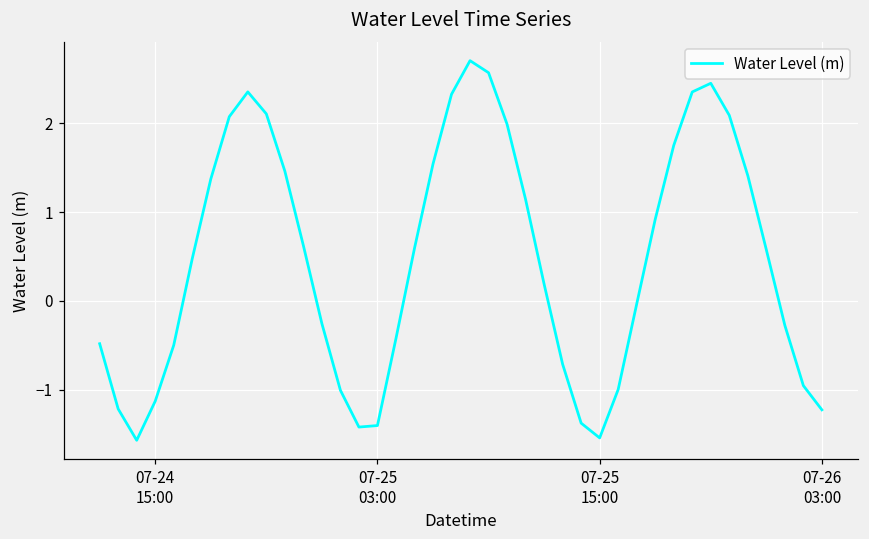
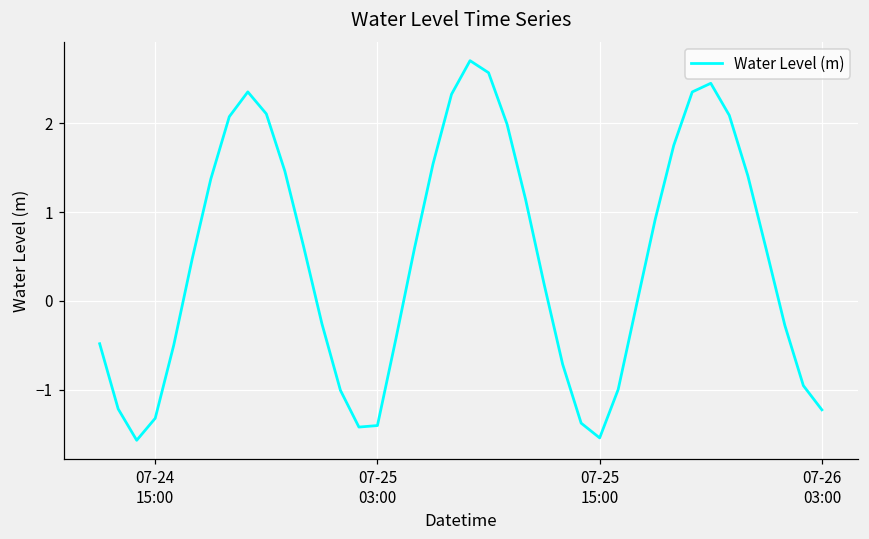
  {
-   "07-24 15:00": -1.1,
+   "07-24 15:00": -1.3,
    "07-25 03:00": -1.4,
    "07-25 15:00": -1.5,
    "07-26 03:00": -1.2
  }
